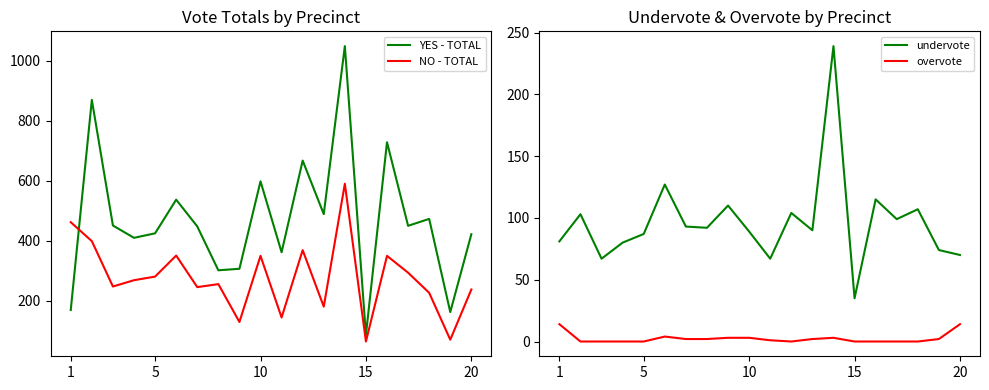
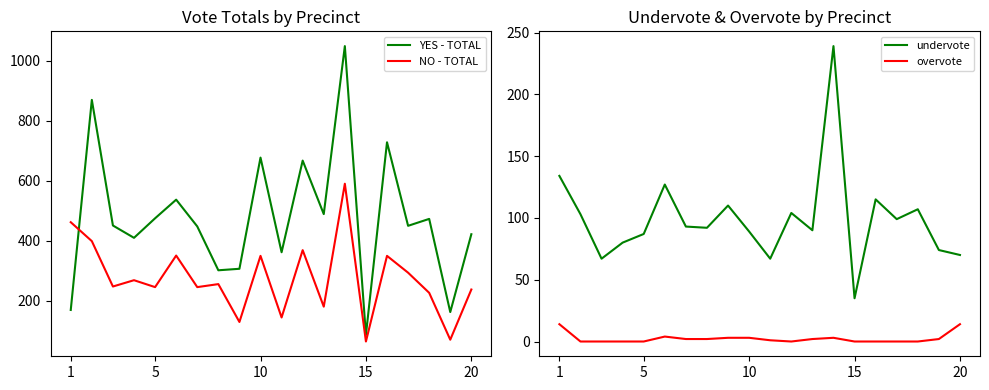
  {
    "Vote Totals by Precinct": {
      "YES - TOTAL": {
        "1": 170,
-       "5": 430,
-       "10": 600,
+       "5": 480,
+       "10": 680,
        "15": 90,
        "20": 420
      },
      "NO - TOTAL": {
        "1": 460,
-       "5": 280,
+       "5": 250,
        "10": 350,
        "15": 70,
        "20": 240
      }
    },
    "Undervote & Overvote by Precinct": {
      "undervote": {
-       "1": 81,
+       "1": 134,
        "5": 87,
        "10": 89,
        "15": 35,
        "20": 70
      },
      "overvote": {
        "1": 14,
        "5": 0,
        "10": 3,
        "15": 0,
        "20": 14
      }
    }
  }
